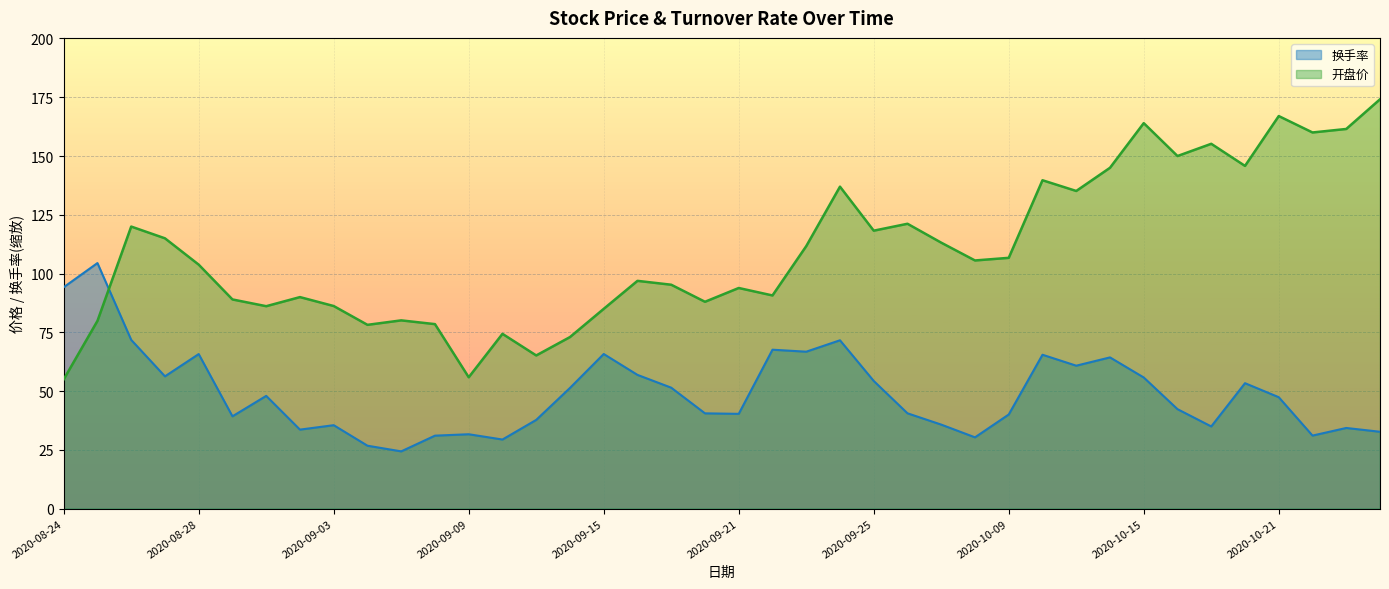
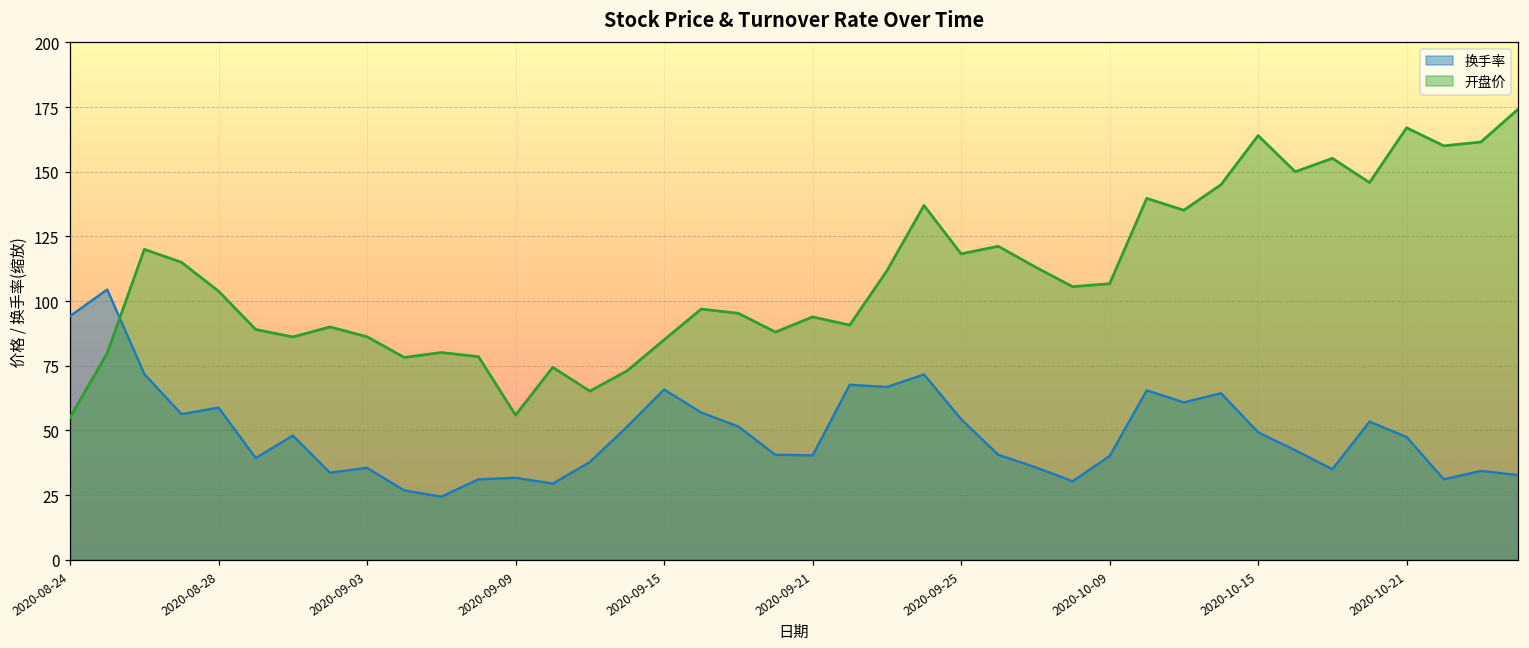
  {
    "换手率": {
      "2020-08-24": 94,
-     "2020-08-28": 66,
+     "2020-08-28": 59,
      "2020-09-03": 36,
      "2020-09-09": 32,
      "2020-09-15": 66,
      "2020-09-21": 40,
      "2020-09-25": 54,
      "2020-10-09": 40,
-     "2020-10-15": 56,
+     "2020-10-15": 49,
      "2020-10-21": 47
    },
    "开盘价": {
      "2020-08-24": 55,
      "2020-08-28": 104,
      "2020-09-03": 86,
      "2020-09-09": 56,
      "2020-09-15": 85,
      "2020-09-21": 94,
      "2020-09-25": 118,
      "2020-10-09": 107,
      "2020-10-15": 164,
      "2020-10-21": 167
    }
  }
